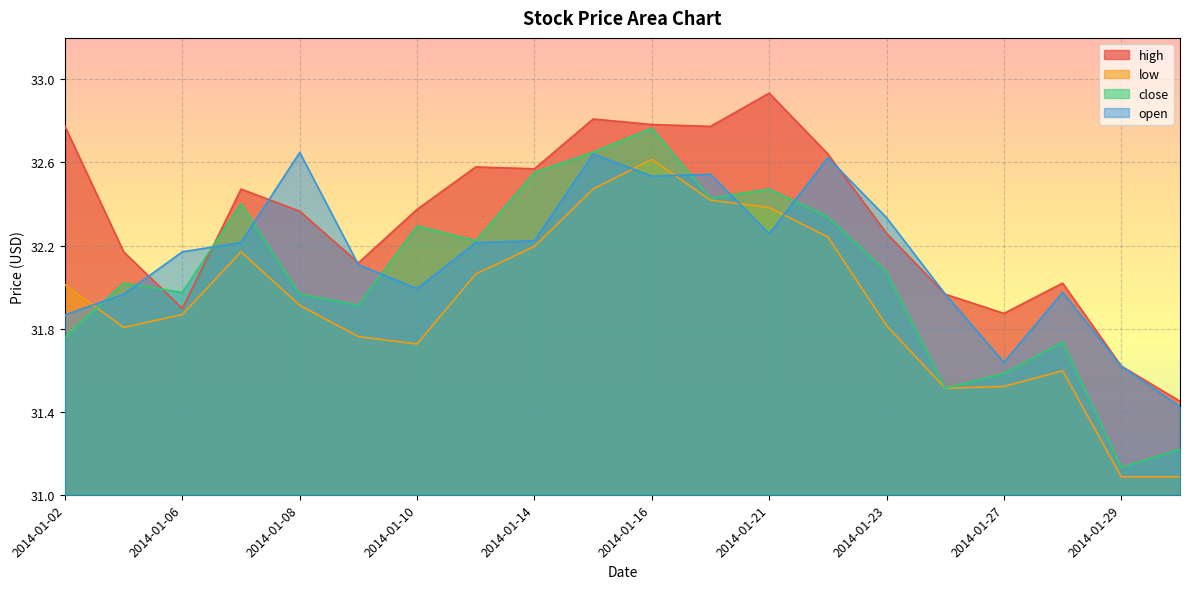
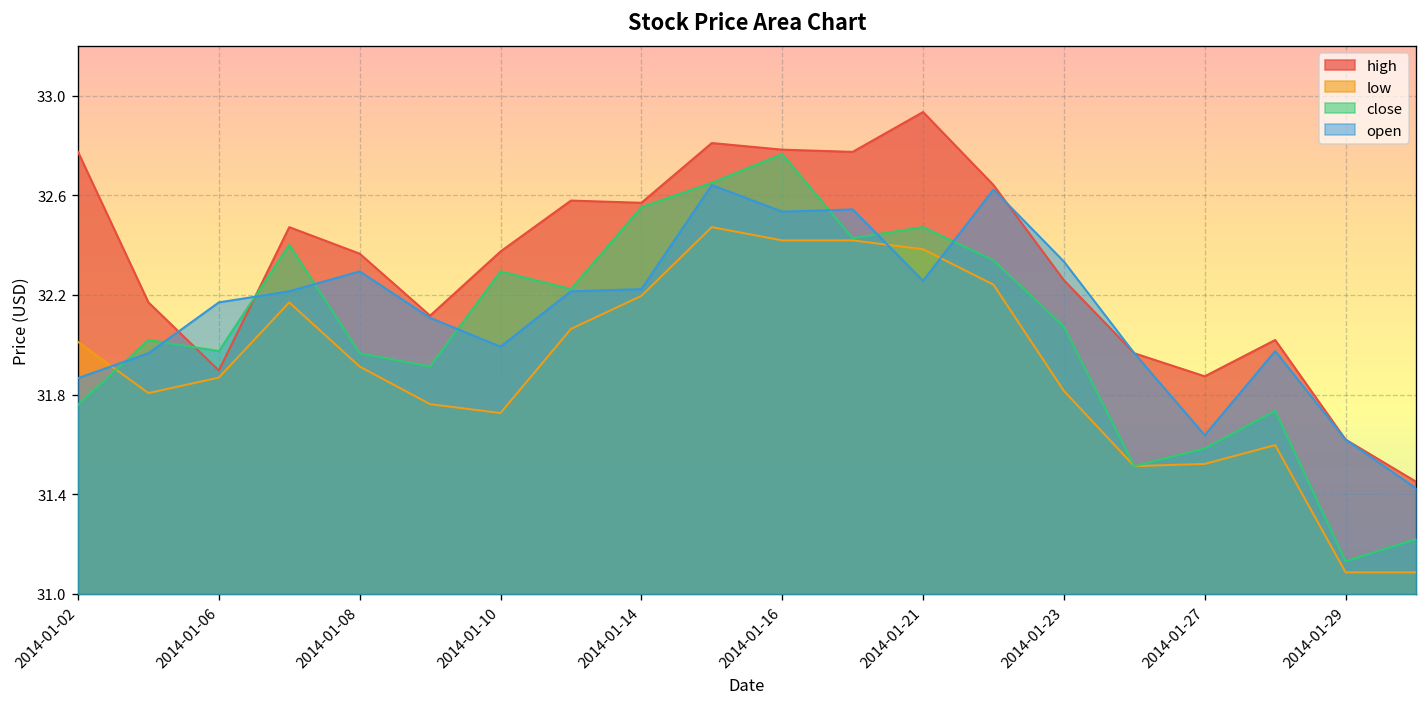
  {
    "high": {
      "2014-01-02": 32.77,
      "2014-01-06": 31.90,
      "2014-01-08": 32.37,
      "2014-01-10": 32.37,
      "2014-01-14": 32.57,
      "2014-01-16": 32.78,
      "2014-01-21": 32.93,
      "2014-01-23": 32.26,
      "2014-01-27": 31.87
    },
    "low": {
      "2014-01-02": 32.01,
      "2014-01-06": 31.87,
      "2014-01-08": 31.91,
      "2014-01-10": 31.73,
      "2014-01-14": 32.20,
-     "2014-01-16": 32.61,
+     "2014-01-16": 32.42,
      "2014-01-21": 32.38,
      "2014-01-23": 31.81,
      "2014-01-27": 31.52,
      "2014-01-29": 31.09
    },
    "close": {
      "2014-01-02": 31.76,
      "2014-01-06": 31.97,
      "2014-01-08": 31.97,
      "2014-01-10": 32.29,
      "2014-01-14": 32.55,
      "2014-01-16": 32.77,
      "2014-01-21": 32.47,
      "2014-01-23": 32.07,
      "2014-01-27": 31.58,
      "2014-01-29": 31.13
    },
    "open": {
      "2014-01-02": 31.87,
      "2014-01-06": 32.17,
-     "2014-01-08": 32.65,
+     "2014-01-08": 32.29,
      "2014-01-10": 31.99,
      "2014-01-14": 32.22,
      "2014-01-16": 32.53,
      "2014-01-21": 32.26,
      "2014-01-23": 32.33,
      "2014-01-27": 31.64
    }
  }
